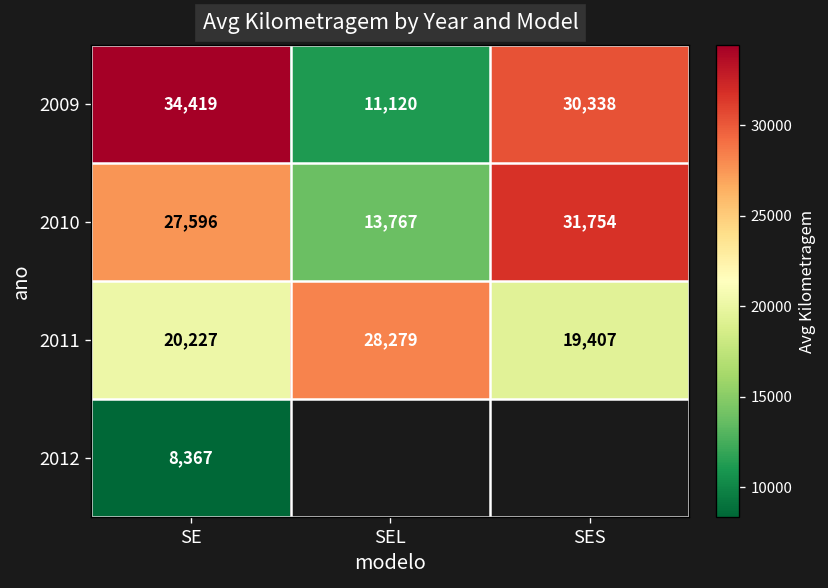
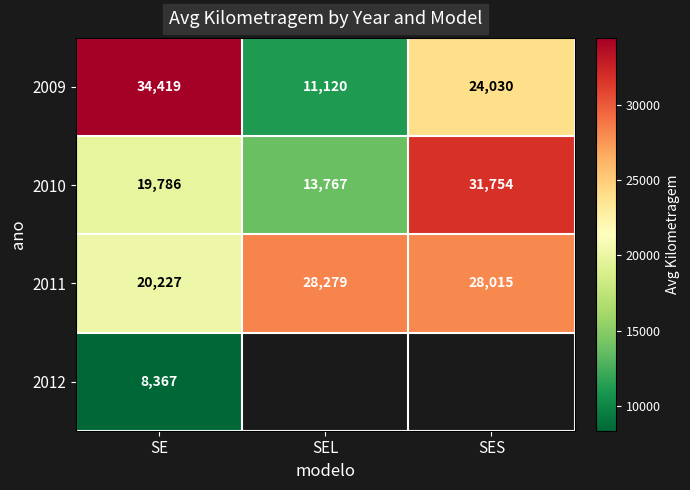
  {
    "2009": {
      "SE": "34,419",
      "SEL": "11,120",
-     "SES": "30,338"
+     "SES": "24,030"
    },
    "2010": {
-     "SE": "27,596",
+     "SE": "19,786",
      "SEL": "13,767",
      "SES": "31,754"
    },
    "2011": {
      "SE": "20,227",
      "SEL": "28,279",
-     "SES": "19,407"
+     "SES": "28,015"
    },
    "2012": {
      "SE": "8,367"
    }
  }
